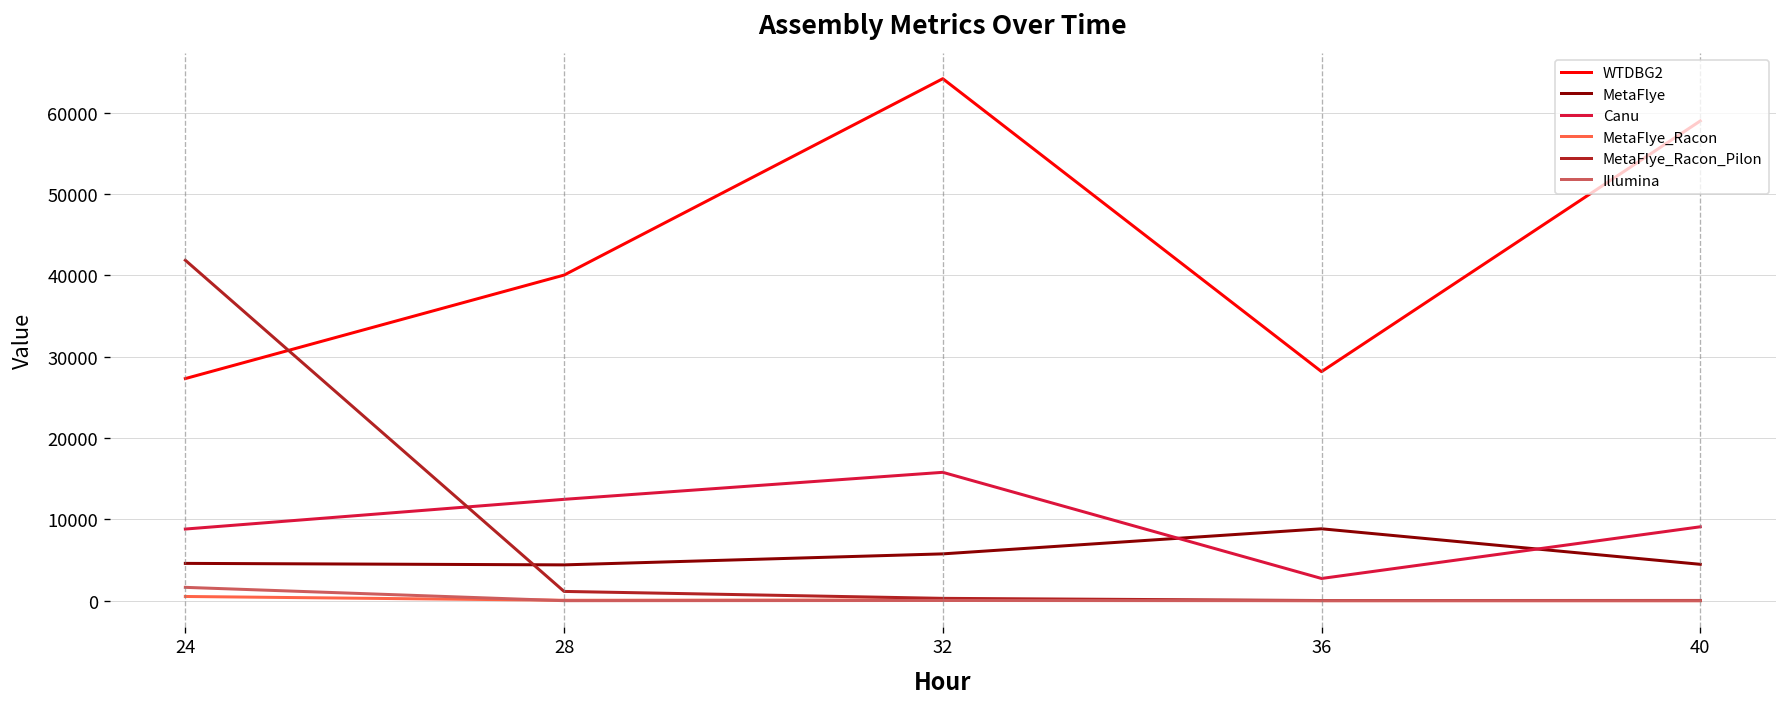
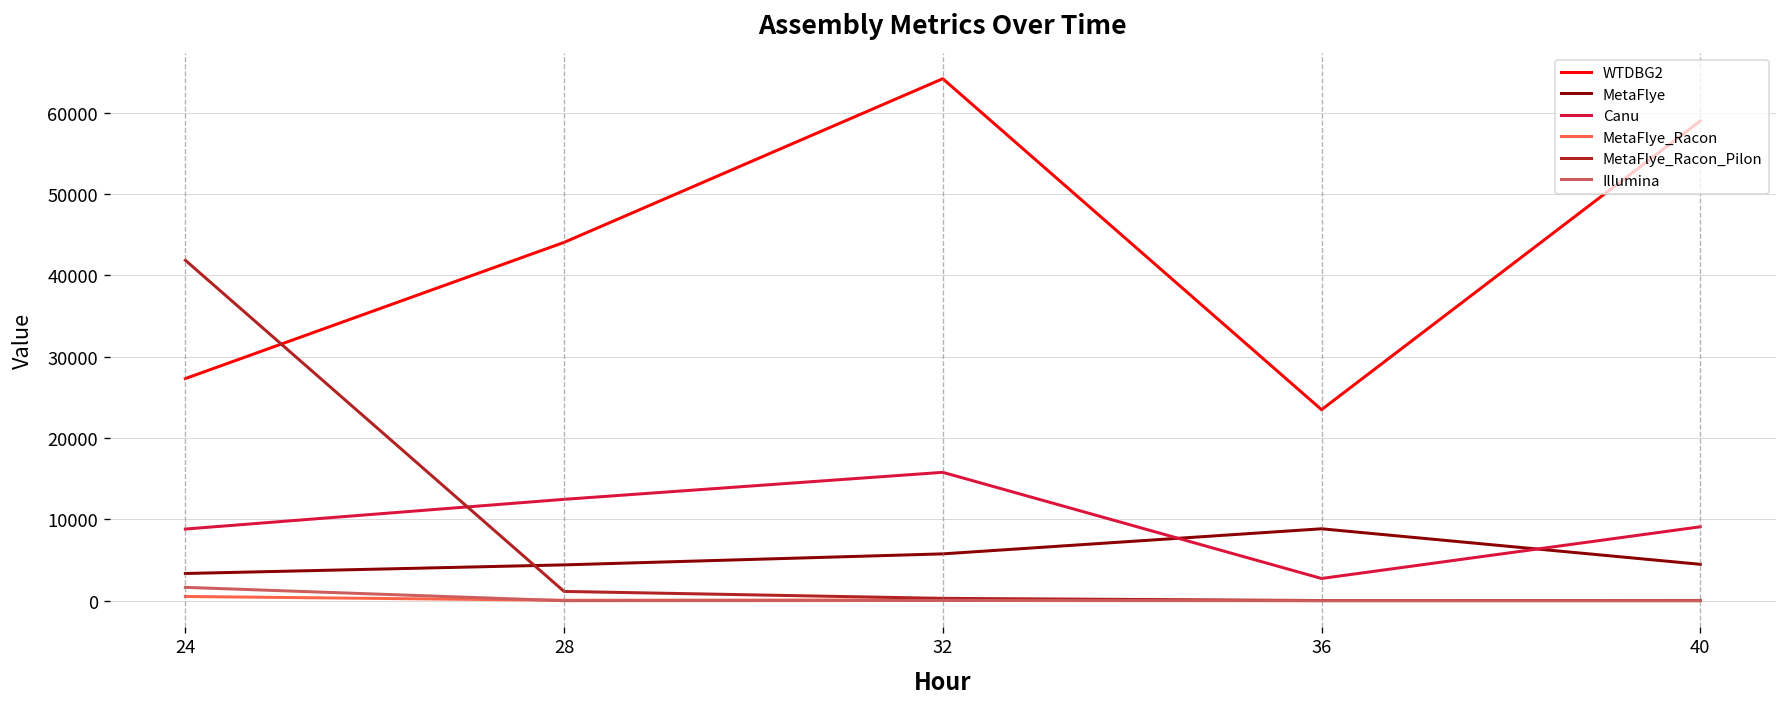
  {
    "WTDBG2": {
      "24": 27000,
-     "28": 40000,
+     "28": 44000,
      "32": 64000,
-     "36": 28000
+     "36": 23000
    },
    "MetaFlye": {
-     "24": 5000,
+     "24": 3000,
      "28": 4000,
      "32": 6000,
      "36": 9000,
      "40": 4000
    }
  }
